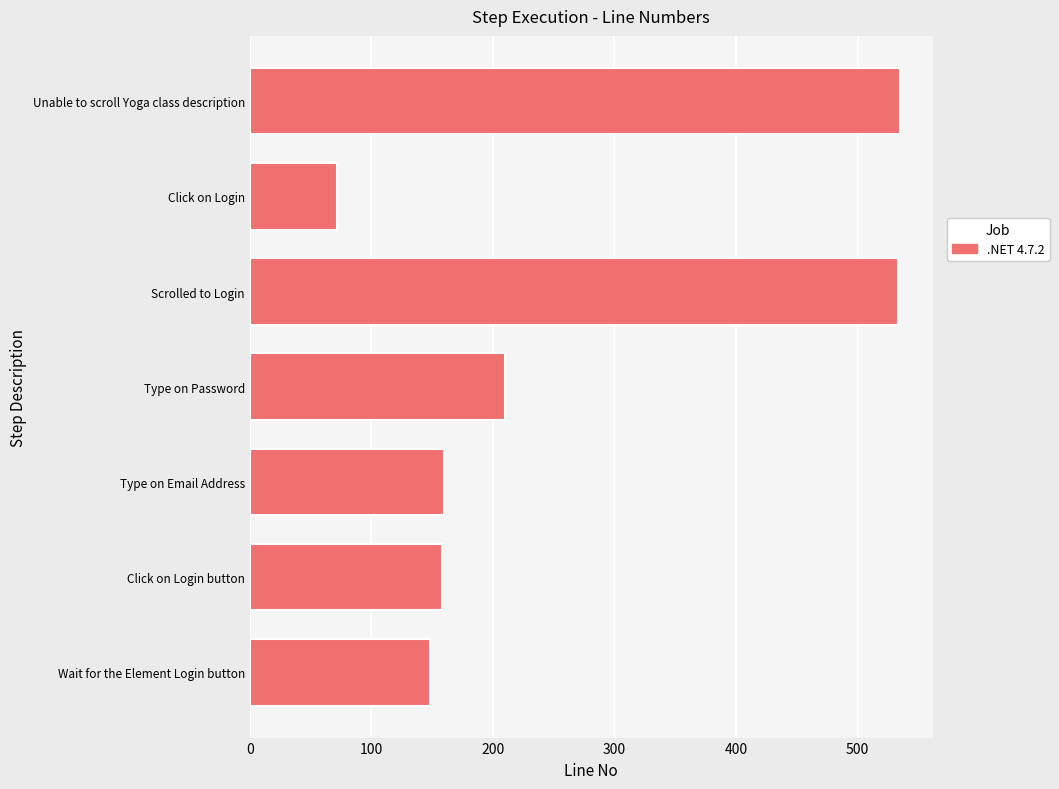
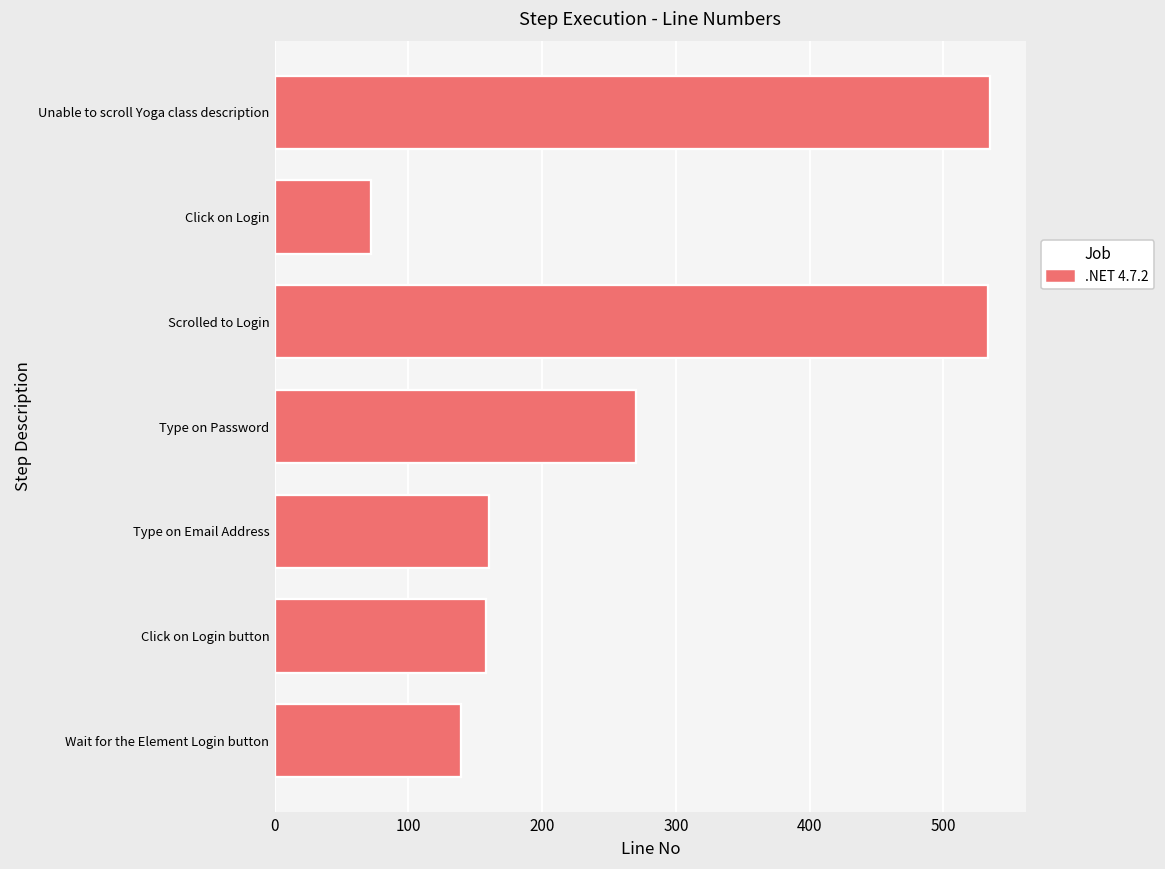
  {
    "Unable to scroll Yoga class description": 535,
    "Click on Login": 72,
    "Scrolled to Login": 533,
-   "Type on Password": 210,
+   "Type on Password": 270,
    "Type on Email Address": 160,
    "Click on Login button": 158,
-   "Wait for the Element Login button": 148
+   "Wait for the Element Login button": 139
  }
